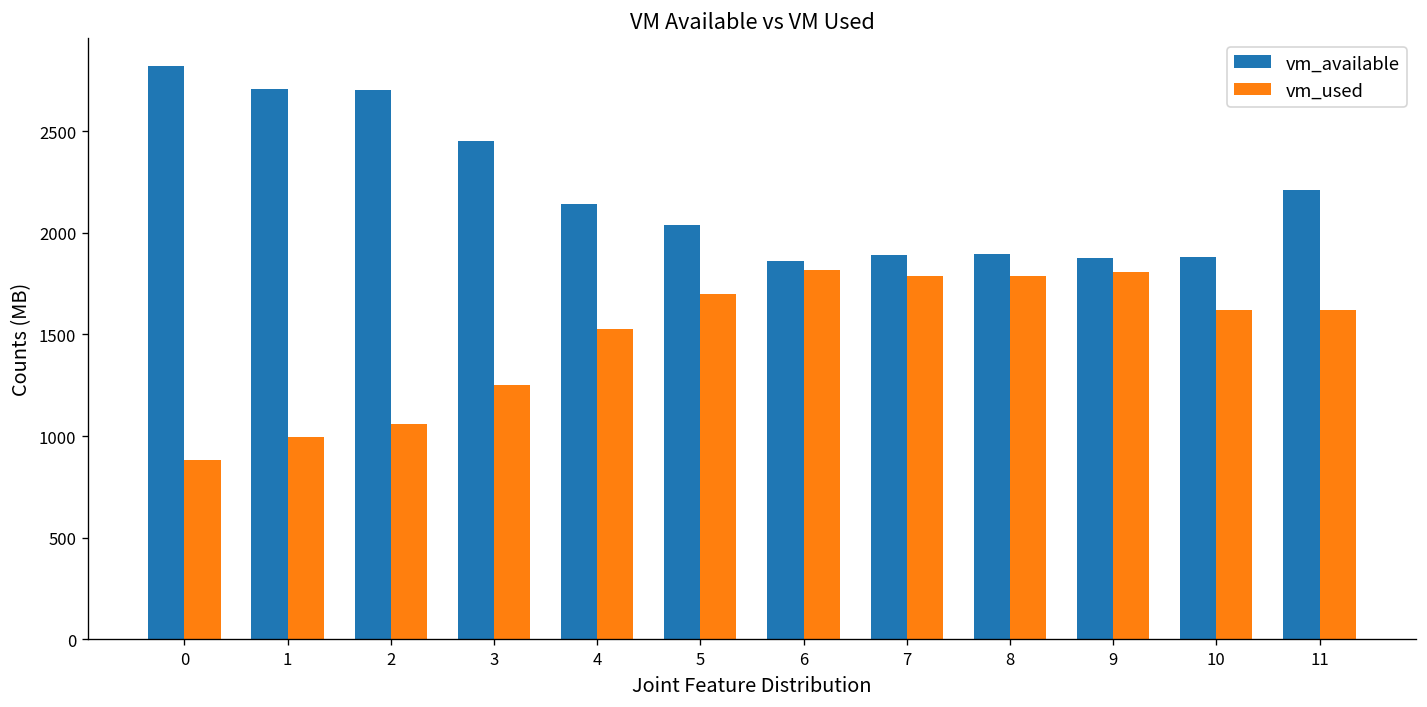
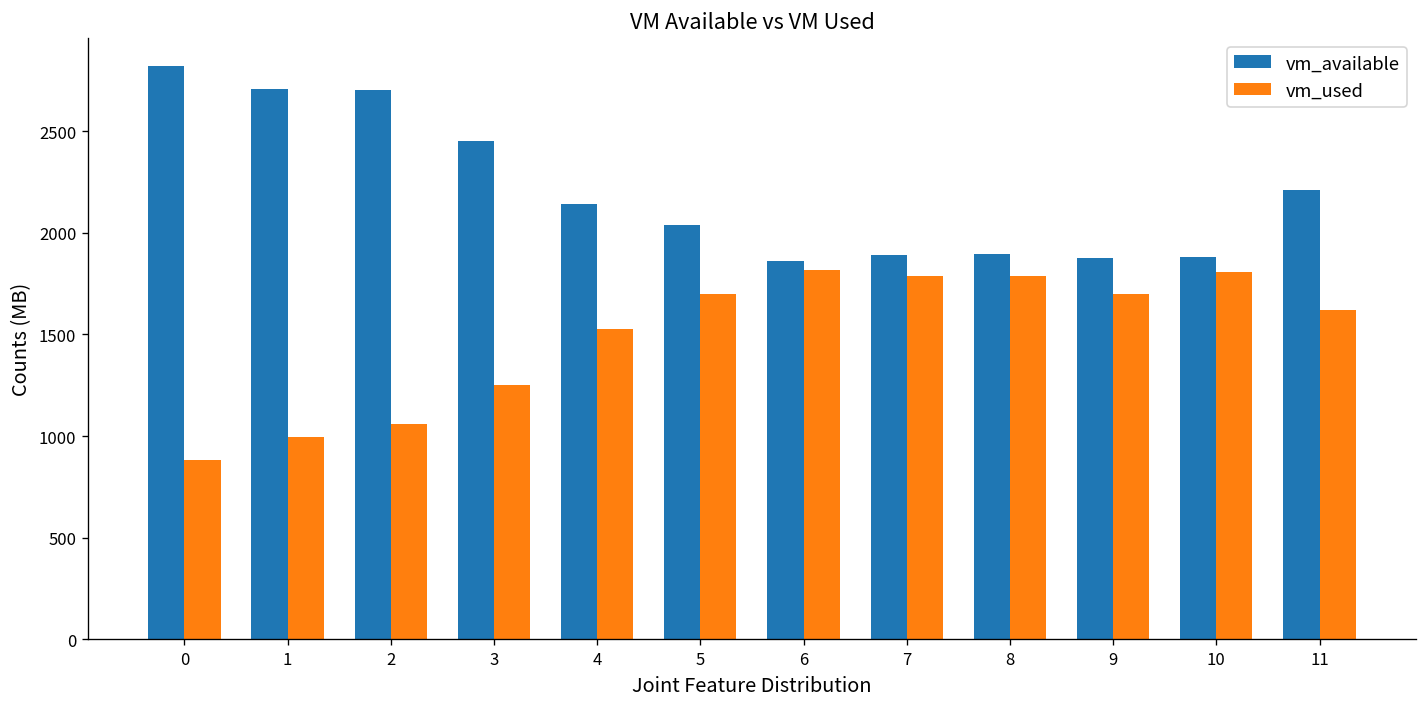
  {
    "vm_available": {
      "0": 2820,
      "1": 2710,
      "2": 2700,
      "3": 2450,
      "4": 2140,
      "5": 2040,
      "6": 1860,
      "7": 1890,
      "8": 1900,
      "9": 1880,
      "10": 1880,
      "11": 2210
    },
    "vm_used": {
      "0": 890,
      "1": 990,
      "2": 1060,
      "3": 1250,
      "4": 1530,
      "5": 1700,
      "6": 1820,
      "7": 1790,
      "8": 1790,
-     "9": 1810,
-     "10": 1620,
+     "9": 1700,
+     "10": 1810,
      "11": 1620
    }
  }
